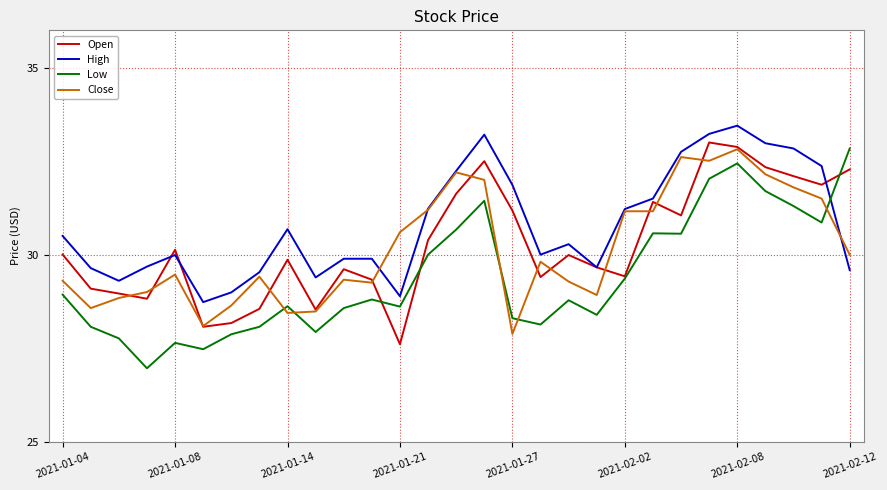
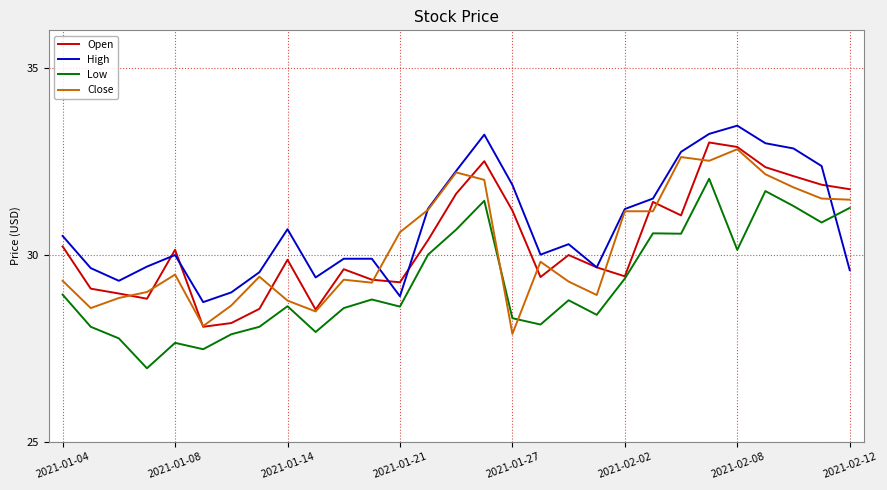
  {
    "Open": {
-     "2021-01-04": 30.0,
+     "2021-01-04": 30.2,
      "2021-01-08": 30.1,
      "2021-01-14": 29.9,
-     "2021-01-21": 27.6,
+     "2021-01-21": 29.3,
      "2021-01-27": 31.2,
-     "2021-02-12": 32.3
+     "2021-02-12": 31.8
    },
    "High": {
      "2021-01-04": 30.5,
      "2021-01-08": 30.0,
      "2021-01-14": 30.7,
      "2021-01-21": 28.9,
      "2021-01-27": 31.9,
      "2021-02-08": 33.5,
      "2021-02-12": 29.6
    },
    "Low": {
      "2021-01-04": 28.9,
      "2021-01-08": 27.6,
      "2021-01-14": 28.6,
      "2021-01-21": 28.6,
      "2021-01-27": 28.3,
-     "2021-02-08": 32.4,
-     "2021-02-12": 32.8
+     "2021-02-08": 30.1,
+     "2021-02-12": 31.3
    },
    "Close": {
      "2021-01-04": 29.3,
      "2021-01-08": 29.5,
-     "2021-01-14": 28.4,
+     "2021-01-14": 28.8,
      "2021-01-21": 30.6,
      "2021-01-27": 27.9,
-     "2021-02-12": 30.0
+     "2021-02-12": 31.5
    }
  }
